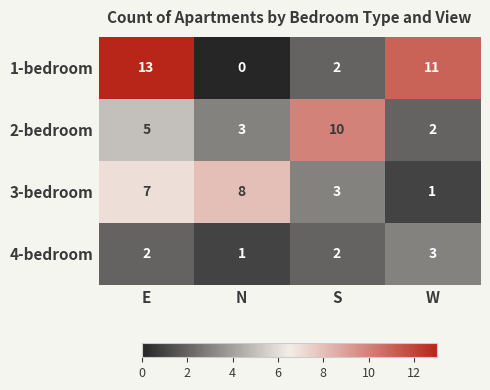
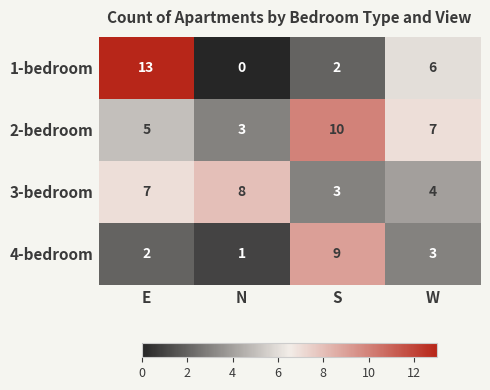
  {
    "1-bedroom": {
      "E": 13,
      "N": 0,
      "S": 2,
-     "W": 11
+     "W": 6
    },
    "2-bedroom": {
      "E": 5,
      "N": 3,
      "S": 10,
-     "W": 2
+     "W": 7
    },
    "3-bedroom": {
      "E": 7,
      "N": 8,
      "S": 3,
-     "W": 1
+     "W": 4
    },
    "4-bedroom": {
      "E": 2,
      "N": 1,
-     "S": 2,
+     "S": 9,
      "W": 3
    }
  }
